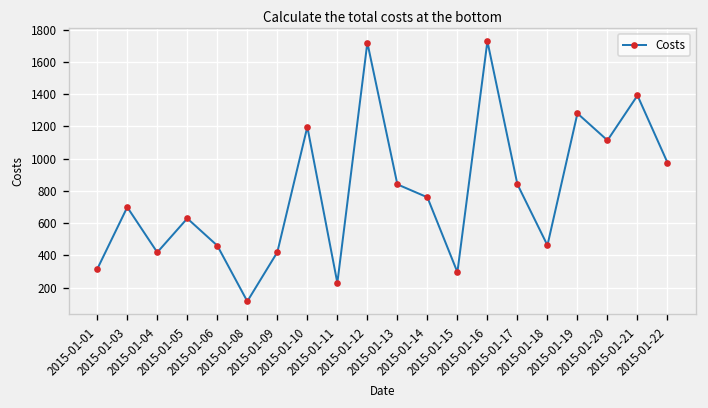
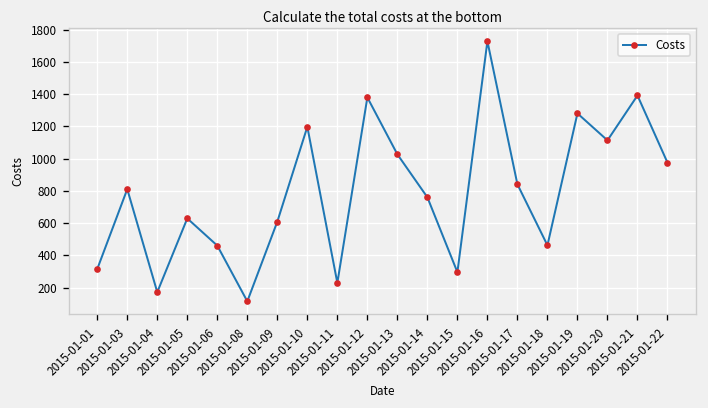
  {
    "2015-01-01": 310,
-   "2015-01-03": 700,
-   "2015-01-04": 420,
+   "2015-01-03": 810,
+   "2015-01-04": 170,
    "2015-01-05": 630,
    "2015-01-06": 460,
    "2015-01-08": 110,
-   "2015-01-09": 420,
+   "2015-01-09": 610,
    "2015-01-10": 1200,
    "2015-01-11": 230,
-   "2015-01-12": 1720,
-   "2015-01-13": 840,
+   "2015-01-12": 1380,
+   "2015-01-13": 1030,
    "2015-01-14": 760,
    "2015-01-15": 300,
    "2015-01-16": 1730,
    "2015-01-17": 840,
    "2015-01-18": 460,
    "2015-01-19": 1280,
    "2015-01-20": 1110,
    "2015-01-21": 1390,
    "2015-01-22": 980
  }
